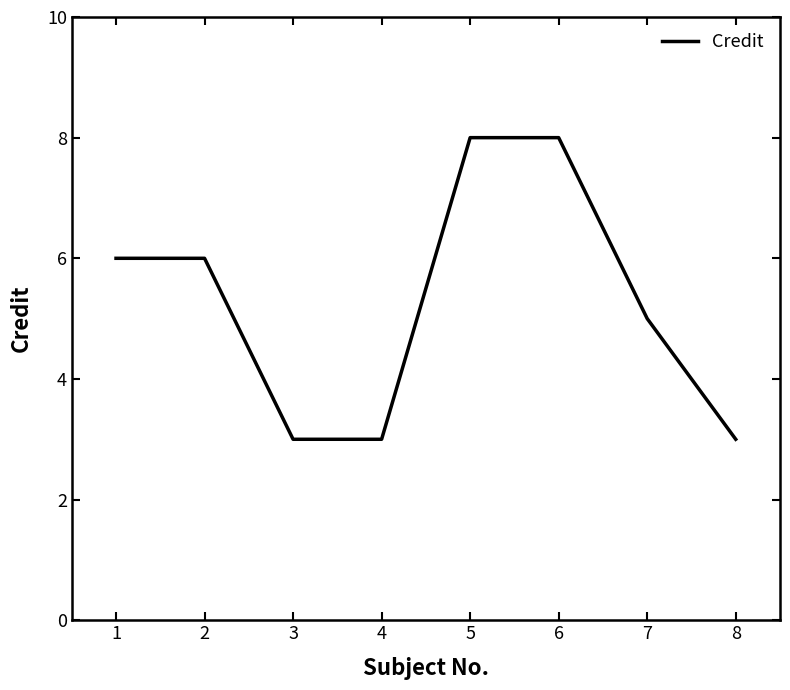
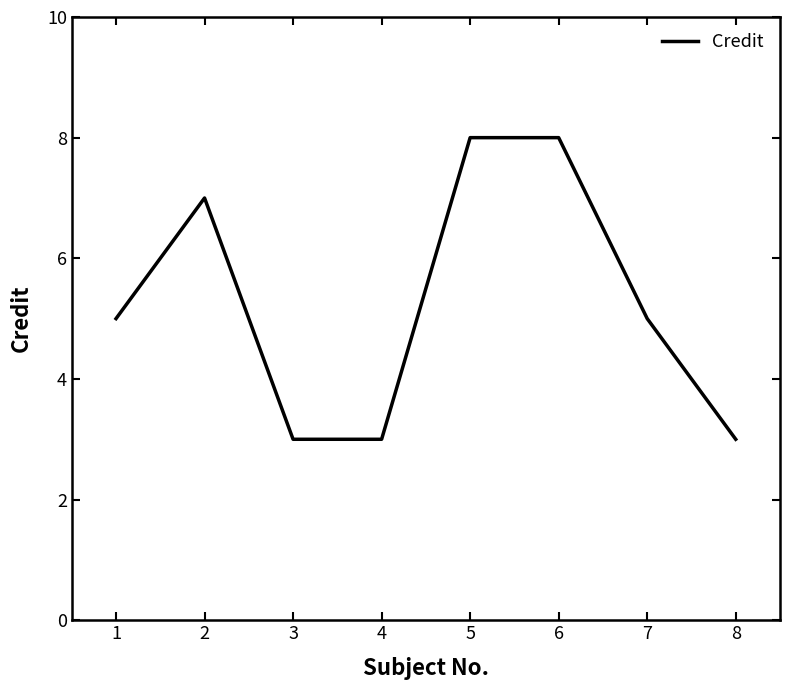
  {
-   "1": 6,
-   "2": 6,
+   "1": 5,
+   "2": 7,
    "3": 3,
    "4": 3,
    "5": 8,
    "6": 8,
    "7": 5,
    "8": 3
  }
